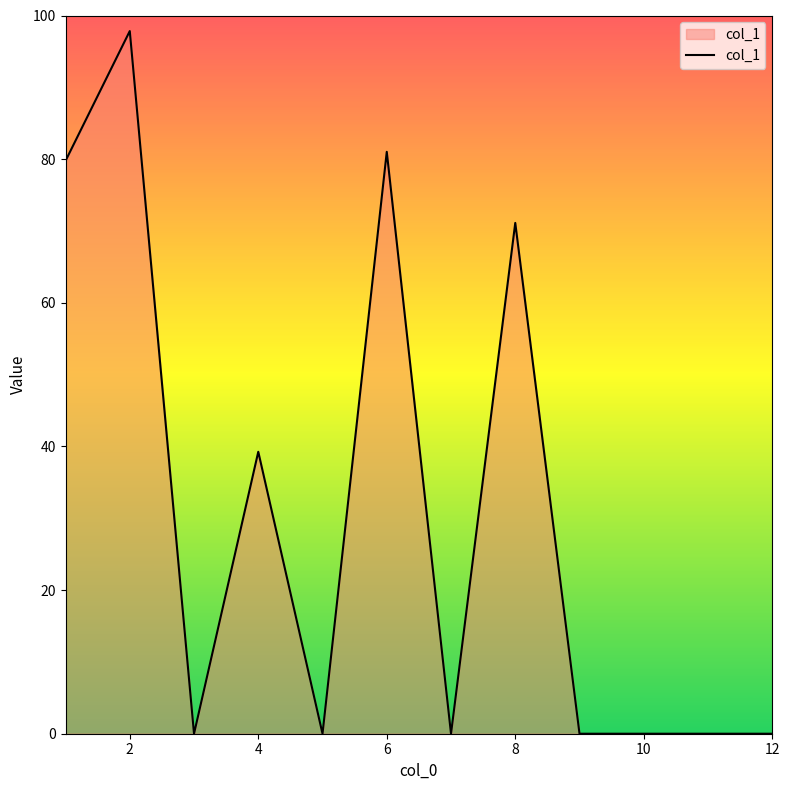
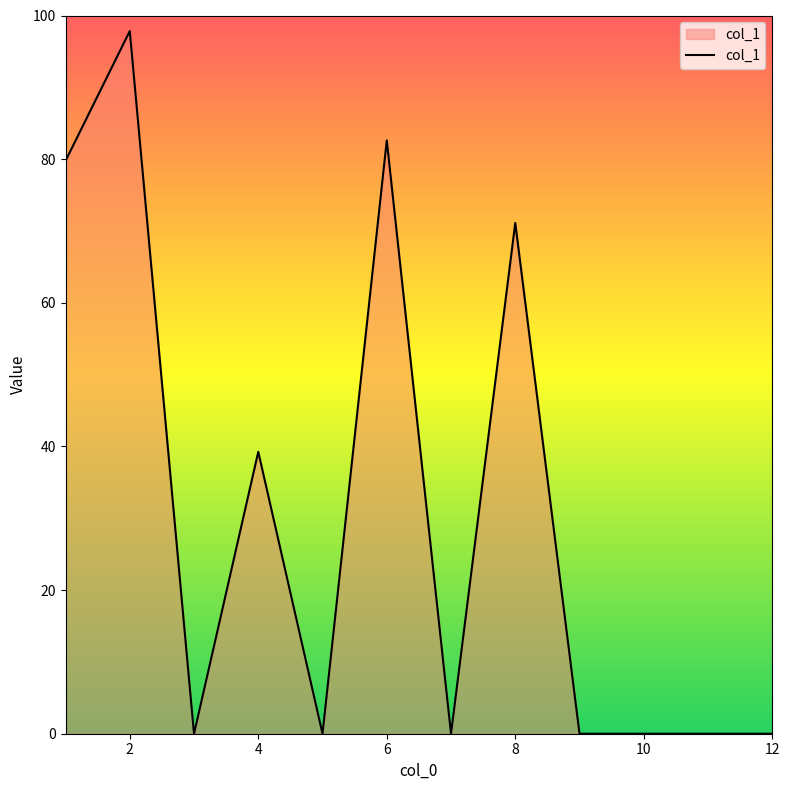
  {
    "2": 98,
    "4": 39,
-   "6": 81,
+   "6": 83,
    "8": 71,
    "10": 0,
    "12": 0
  }
